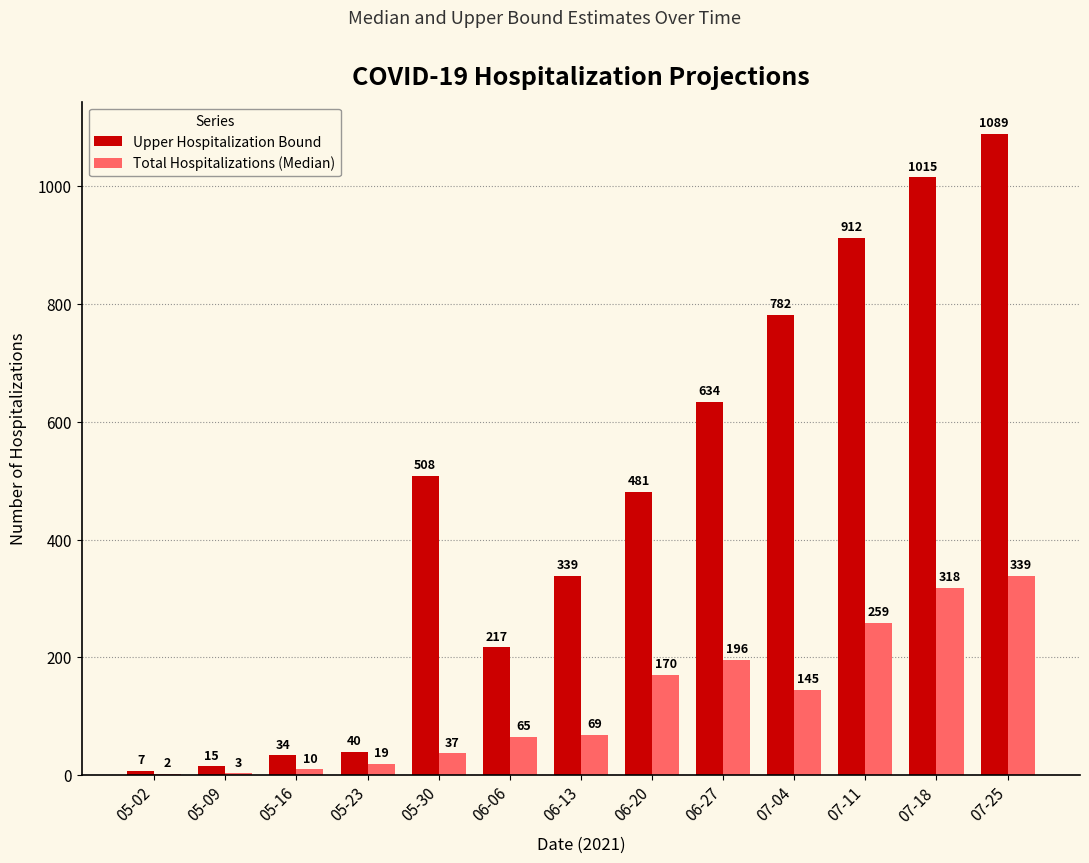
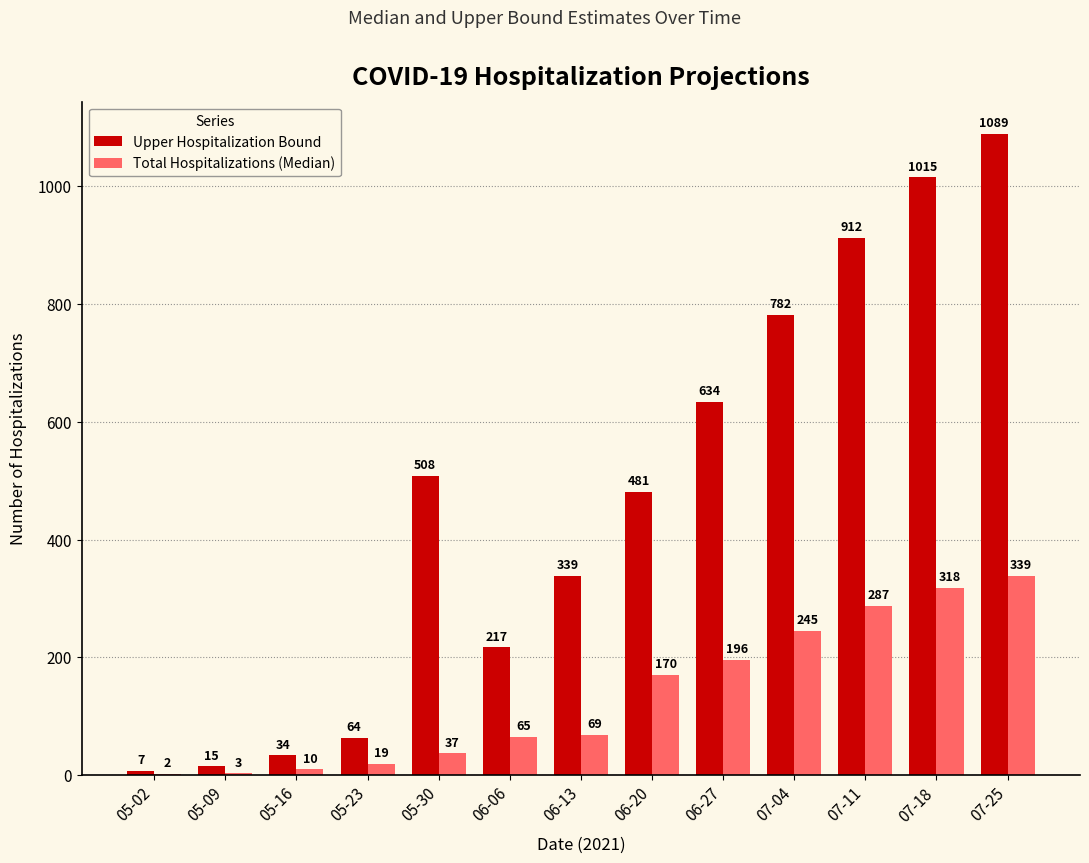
  {
    "Upper Hospitalization Bound": {
      "05-02": 7,
      "05-09": 15,
      "05-16": 34,
-     "05-23": 40,
+     "05-23": 64,
      "05-30": 508,
      "06-06": 217,
      "06-13": 339,
      "06-20": 481,
      "06-27": 634,
      "07-04": 782,
      "07-11": 912,
      "07-18": 1015,
      "07-25": 1089
    },
    "Total Hospitalizations (Median)": {
      "05-02": 2,
      "05-09": 3,
      "05-16": 10,
      "05-23": 19,
      "05-30": 37,
      "06-06": 65,
      "06-13": 69,
      "06-20": 170,
      "06-27": 196,
-     "07-04": 145,
-     "07-11": 259,
+     "07-04": 245,
+     "07-11": 287,
      "07-18": 318,
      "07-25": 339
    }
  }
